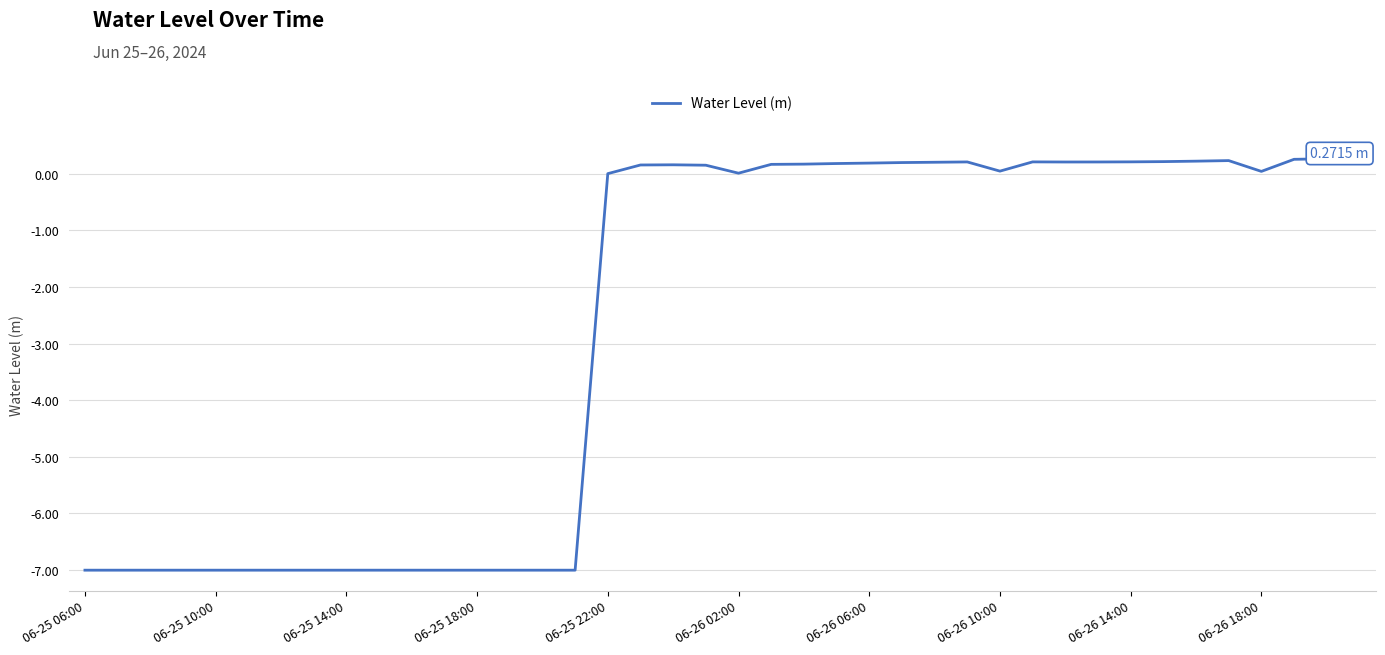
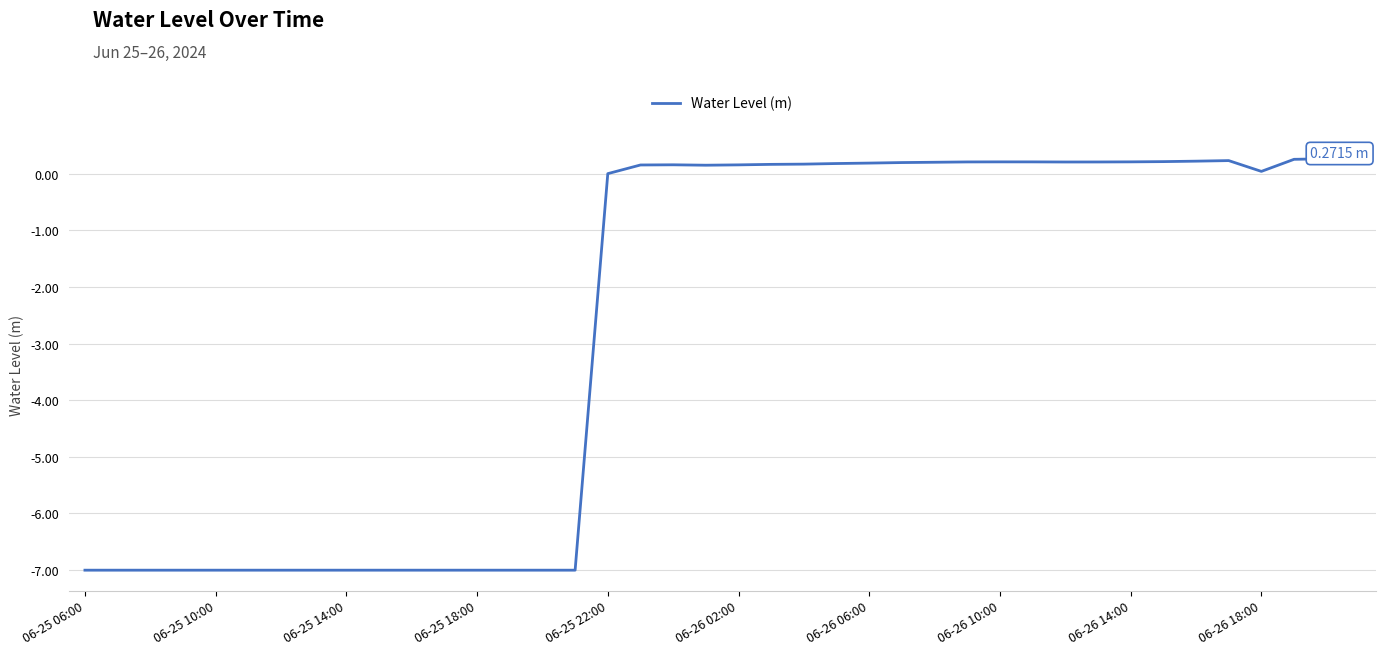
  {
    "06-25 06:00": -7.0,
    "06-25 10:00": -7.0,
    "06-25 14:00": -7.0,
    "06-25 18:00": -7.0,
    "06-25 22:00": 0.0,
-   "06-26 02:00": 0.0,
+   "06-26 02:00": 0.2,
    "06-26 06:00": 0.2,
-   "06-26 10:00": 0.0,
+   "06-26 10:00": 0.2,
    "06-26 14:00": 0.2,
    "06-26 18:00": 0.0
  }
